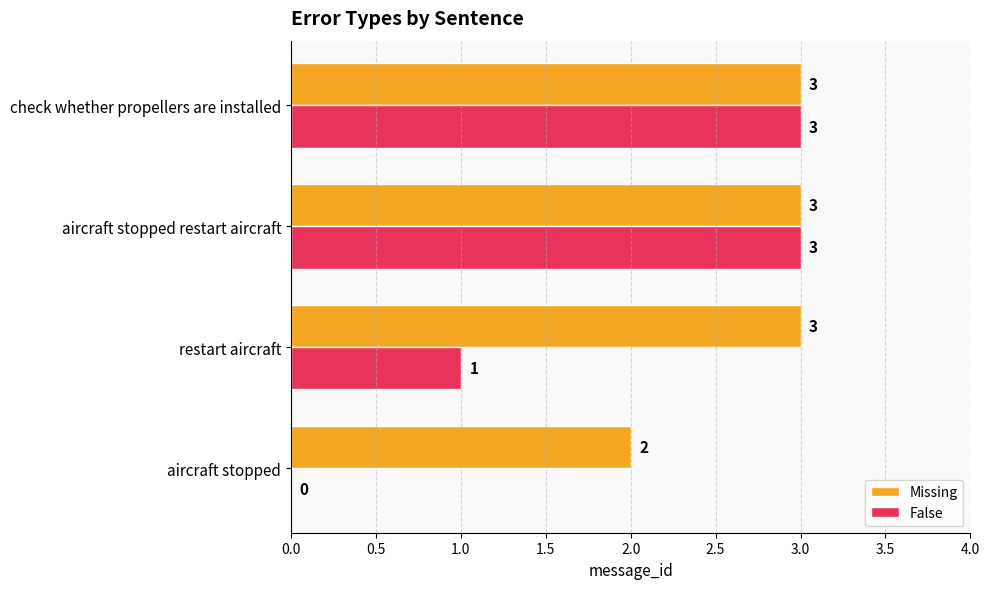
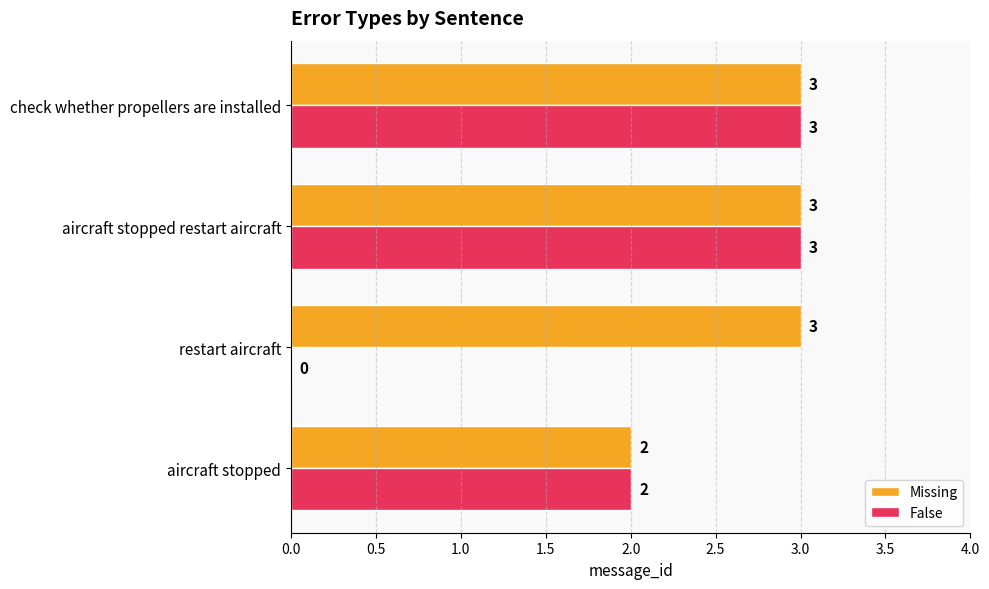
  {
    "Missing": {
      "check whether propellers are installed": 3,
      "aircraft stopped restart aircraft": 3,
      "restart aircraft": 3,
      "aircraft stopped": 2
    },
    "False": {
      "check whether propellers are installed": 3,
      "aircraft stopped restart aircraft": 3,
-     "restart aircraft": 1,
-     "aircraft stopped": 0
+     "restart aircraft": 0,
+     "aircraft stopped": 2
    }
  }
